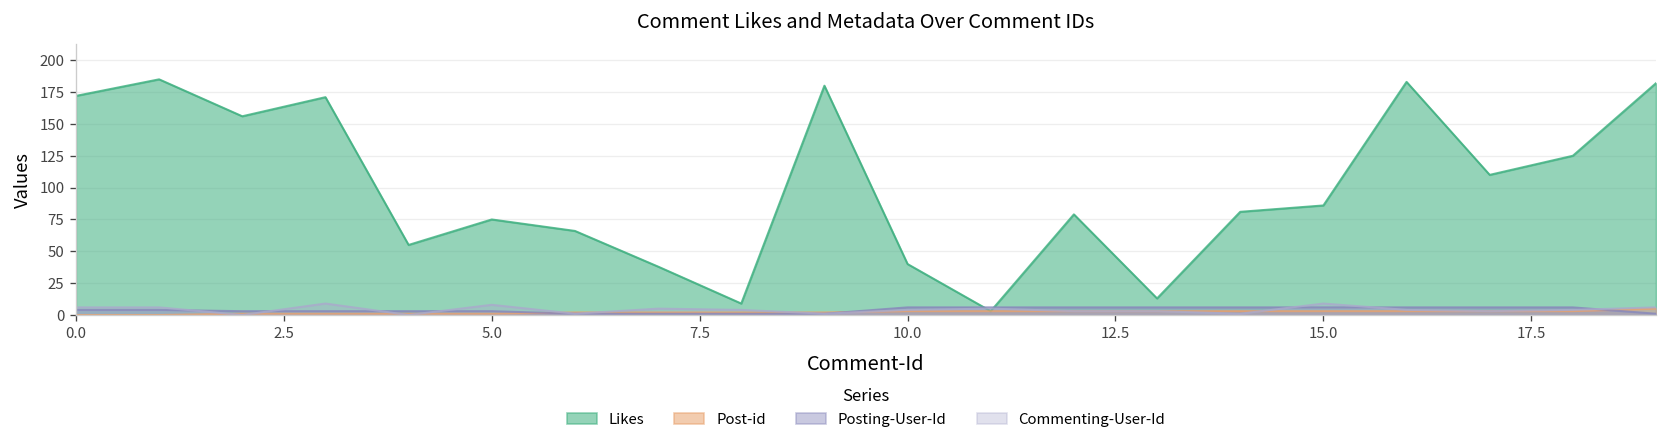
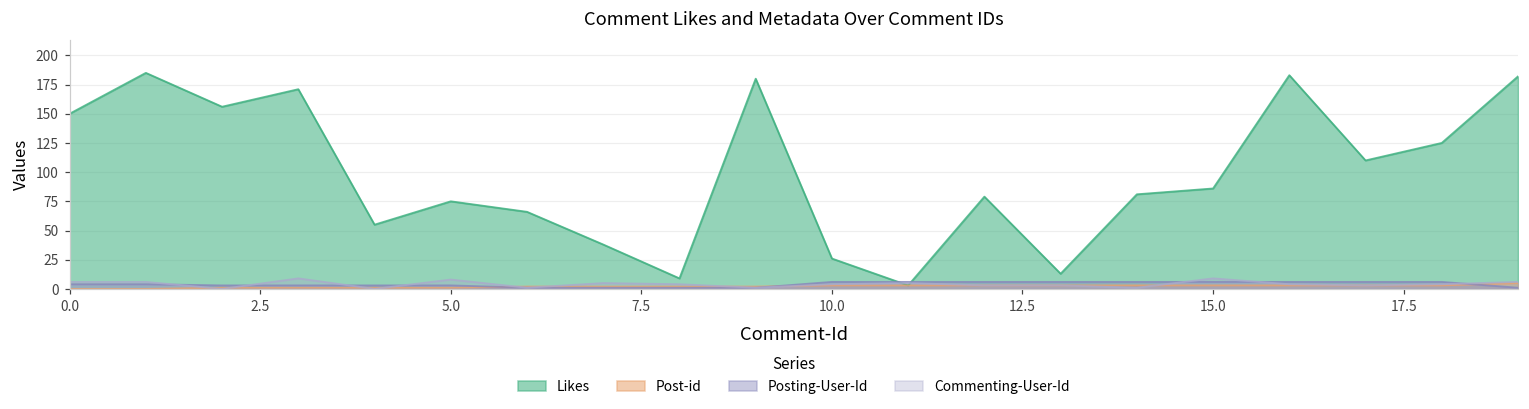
  {
    "Likes": {
-     "0.0": 172,
+     "0.0": 150,
      "5.0": 75,
-     "10.0": 40,
+     "10.0": 26,
      "15.0": 86
    },
    "Post-id": {
      "0.0": 0,
      "15.0": 3
    }
  }
